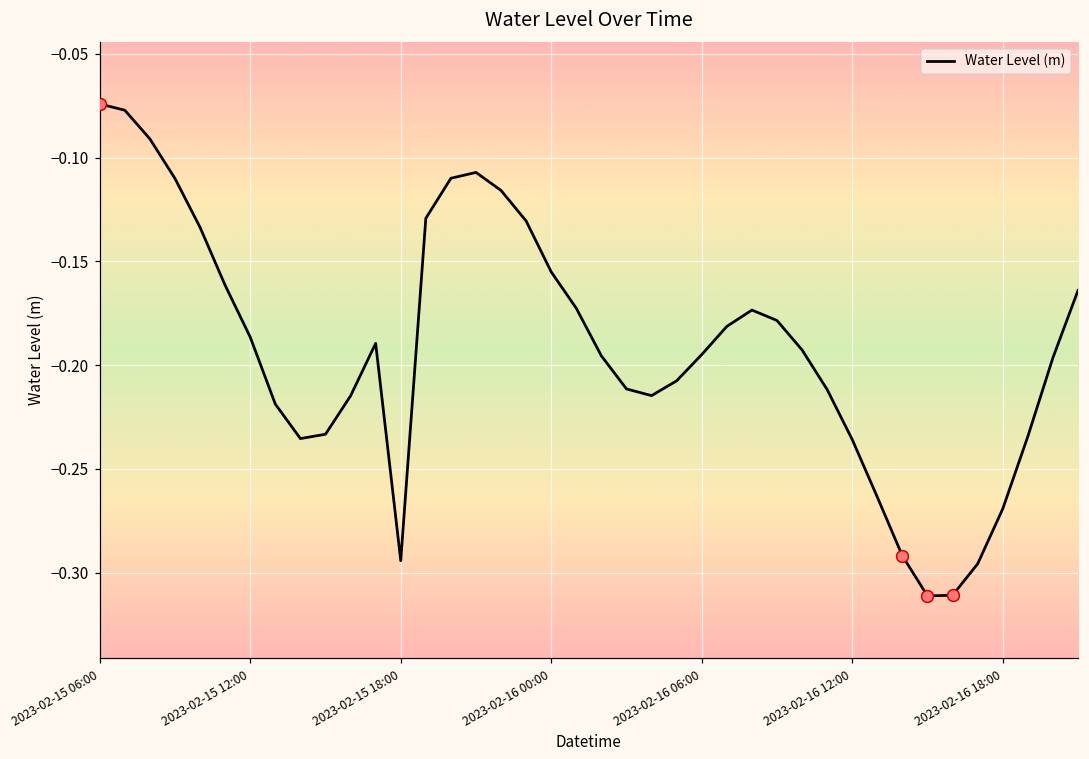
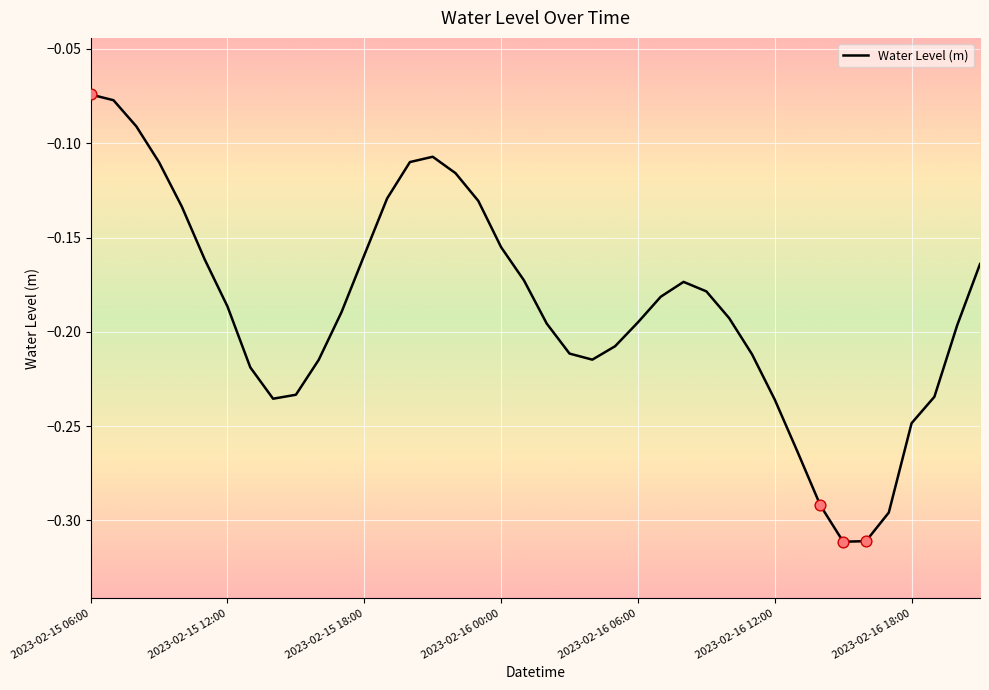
  {
    "Water Level (m)": {
      "2023-02-15 12:00": -0.187,
-     "2023-02-15 18:00": -0.294,
+     "2023-02-15 18:00": -0.159,
      "2023-02-16 00:00": -0.155,
      "2023-02-16 06:00": -0.195,
      "2023-02-16 12:00": -0.236,
-     "2023-02-16 18:00": -0.269
+     "2023-02-16 18:00": -0.248
    }
  }
